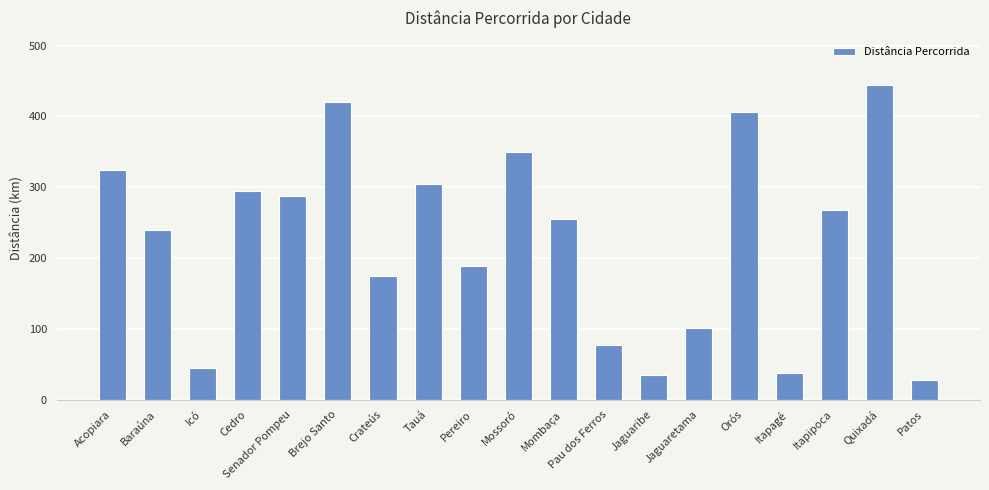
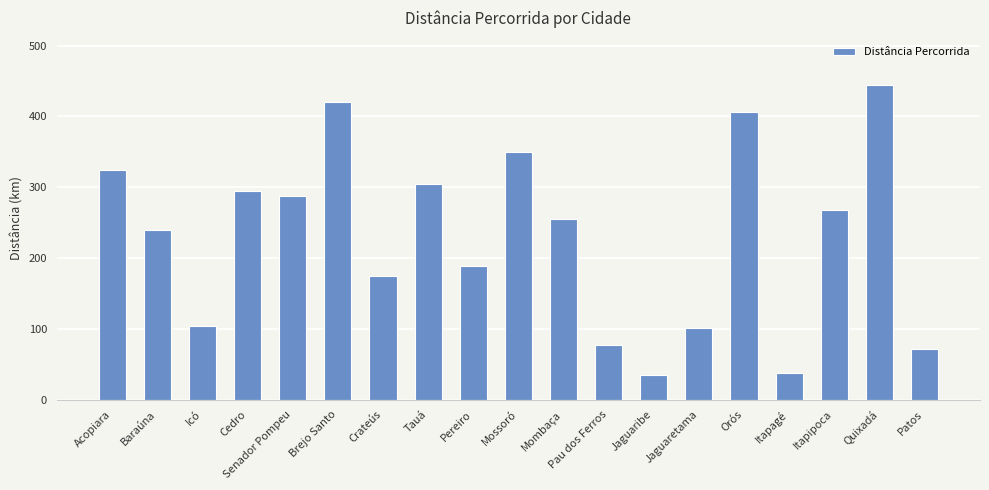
  {
    "Acopiara": 320,
    "Baraúna": 240,
-   "Icó": 50,
+   "Icó": 100,
    "Cedro": 290,
    "Senador Pompeu": 290,
    "Brejo Santo": 420,
    "Crateús": 170,
    "Tauá": 310,
    "Pereiro": 190,
    "Mossoró": 350,
    "Mombaça": 260,
    "Pau dos Ferros": 80,
    "Jaguaribe": 40,
    "Jaguaretama": 100,
    "Orós": 410,
    "Itapagé": 40,
    "Itapipoca": 270,
    "Quixadá": 450,
-   "Patos": 30
+   "Patos": 70
  }
